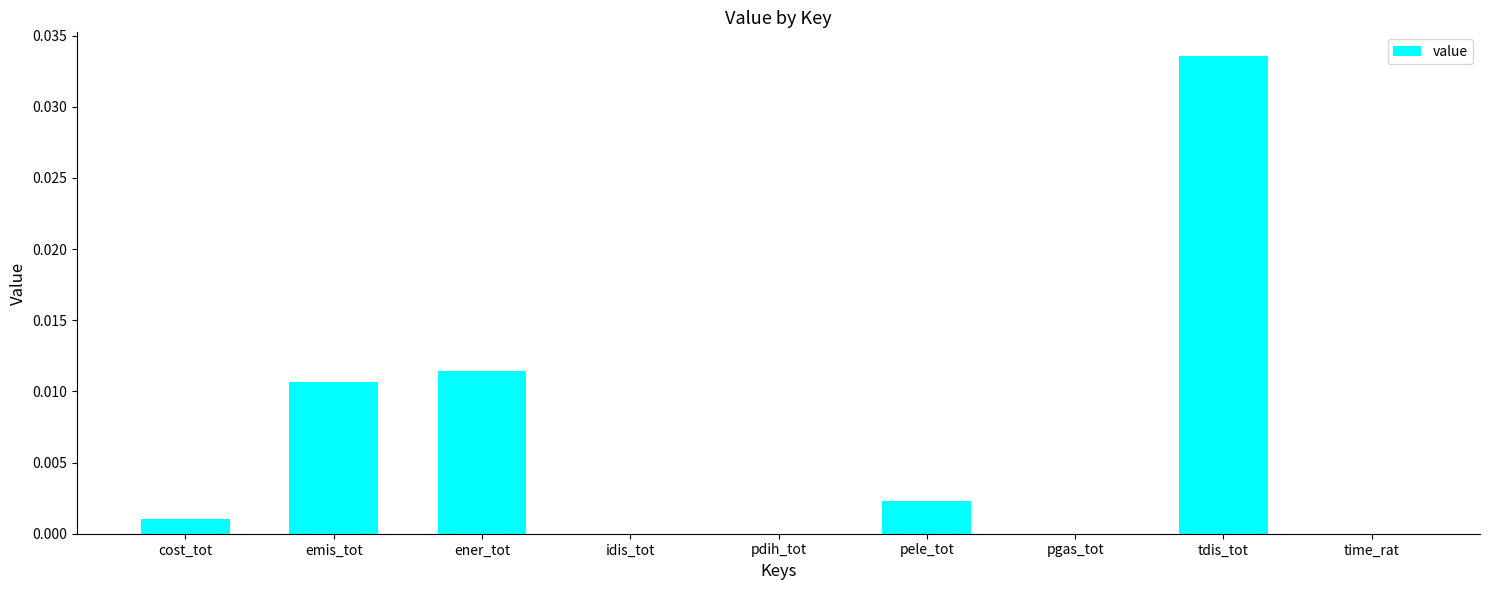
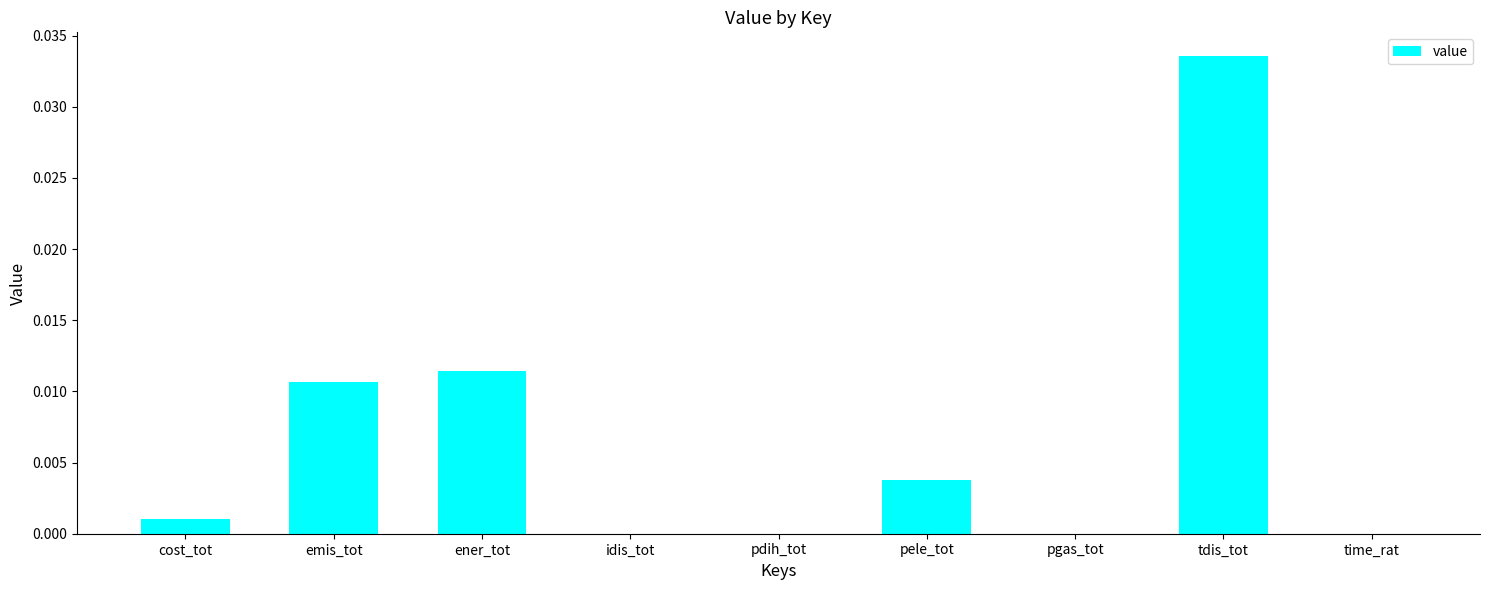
  {
    "cost_tot": 0.0010,
    "emis_tot": 0.0106,
    "ener_tot": 0.0115,
    "idis_tot": 0.0000,
    "pdih_tot": 0.0000,
-   "pele_tot": 0.0023,
+   "pele_tot": 0.0038,
    "pgas_tot": 0.0000,
    "tdis_tot": 0.0335
  }
